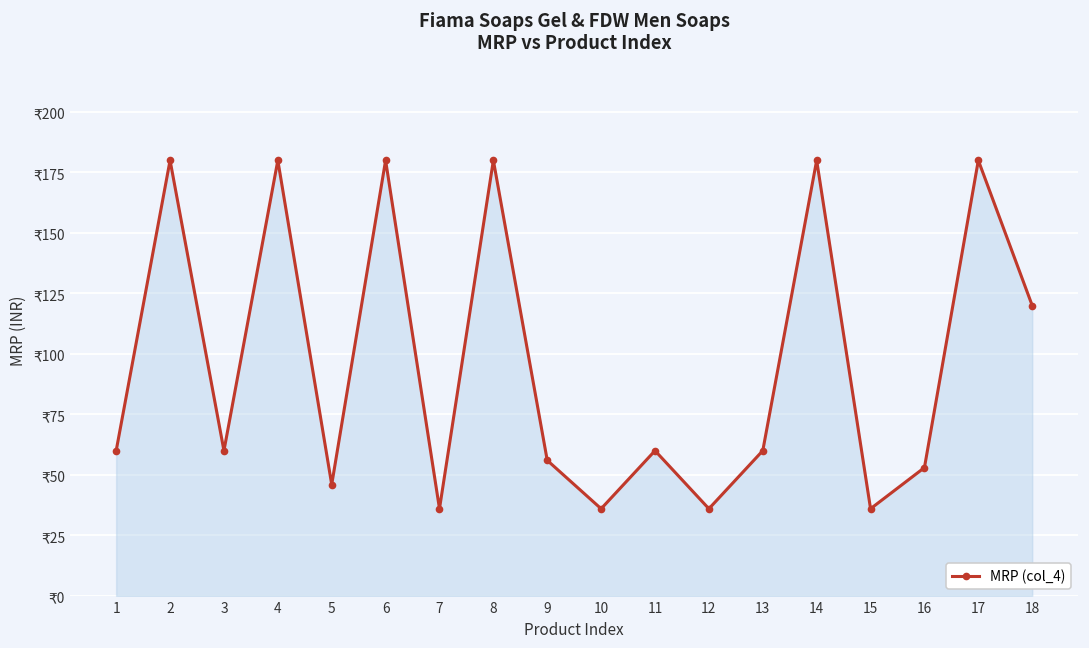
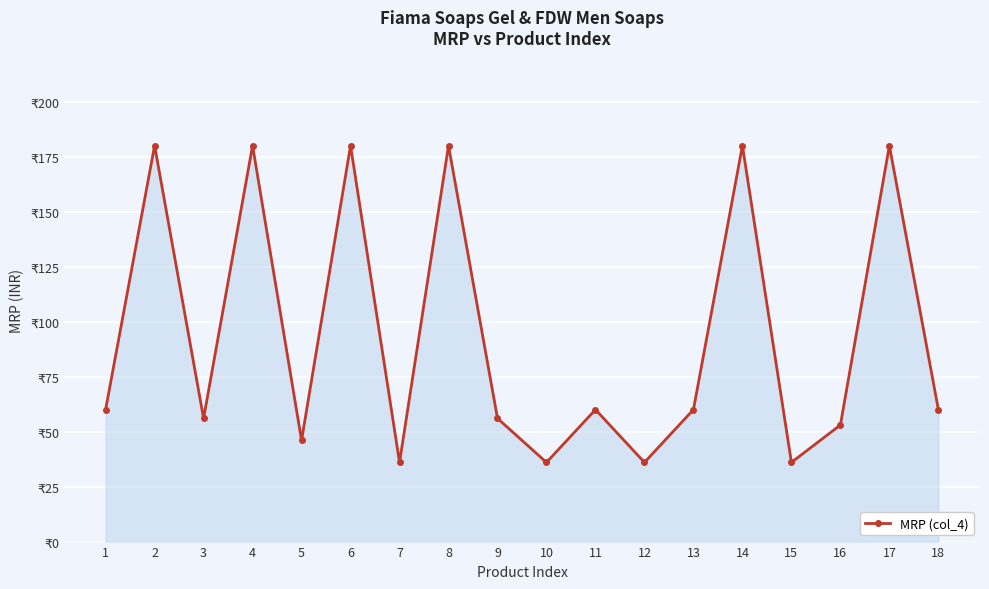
  {
    "1": "₹60",
    "2": "₹180",
-   "3": "₹60",
+   "3": "₹56",
    "4": "₹180",
    "5": "₹46",
    "6": "₹180",
    "7": "₹36",
    "8": "₹180",
    "9": "₹56",
    "10": "₹36",
    "11": "₹60",
    "12": "₹36",
    "13": "₹60",
    "14": "₹180",
    "15": "₹36",
    "16": "₹53",
    "17": "₹180",
-   "18": "₹120"
+   "18": "₹60"
  }
